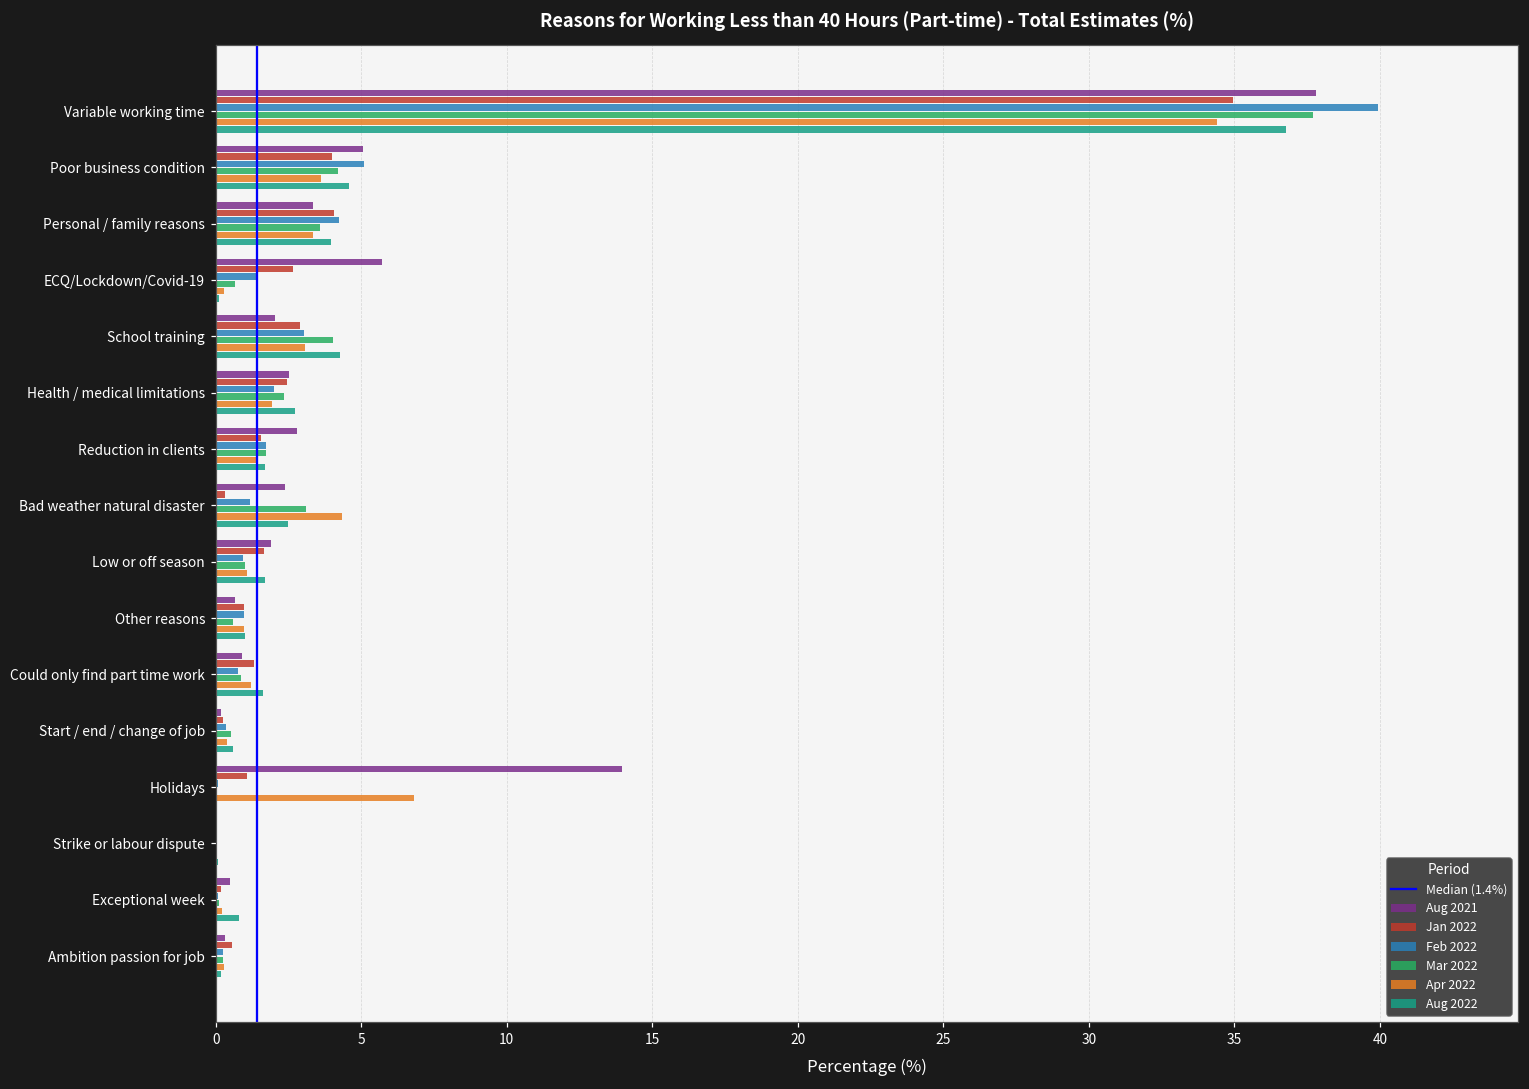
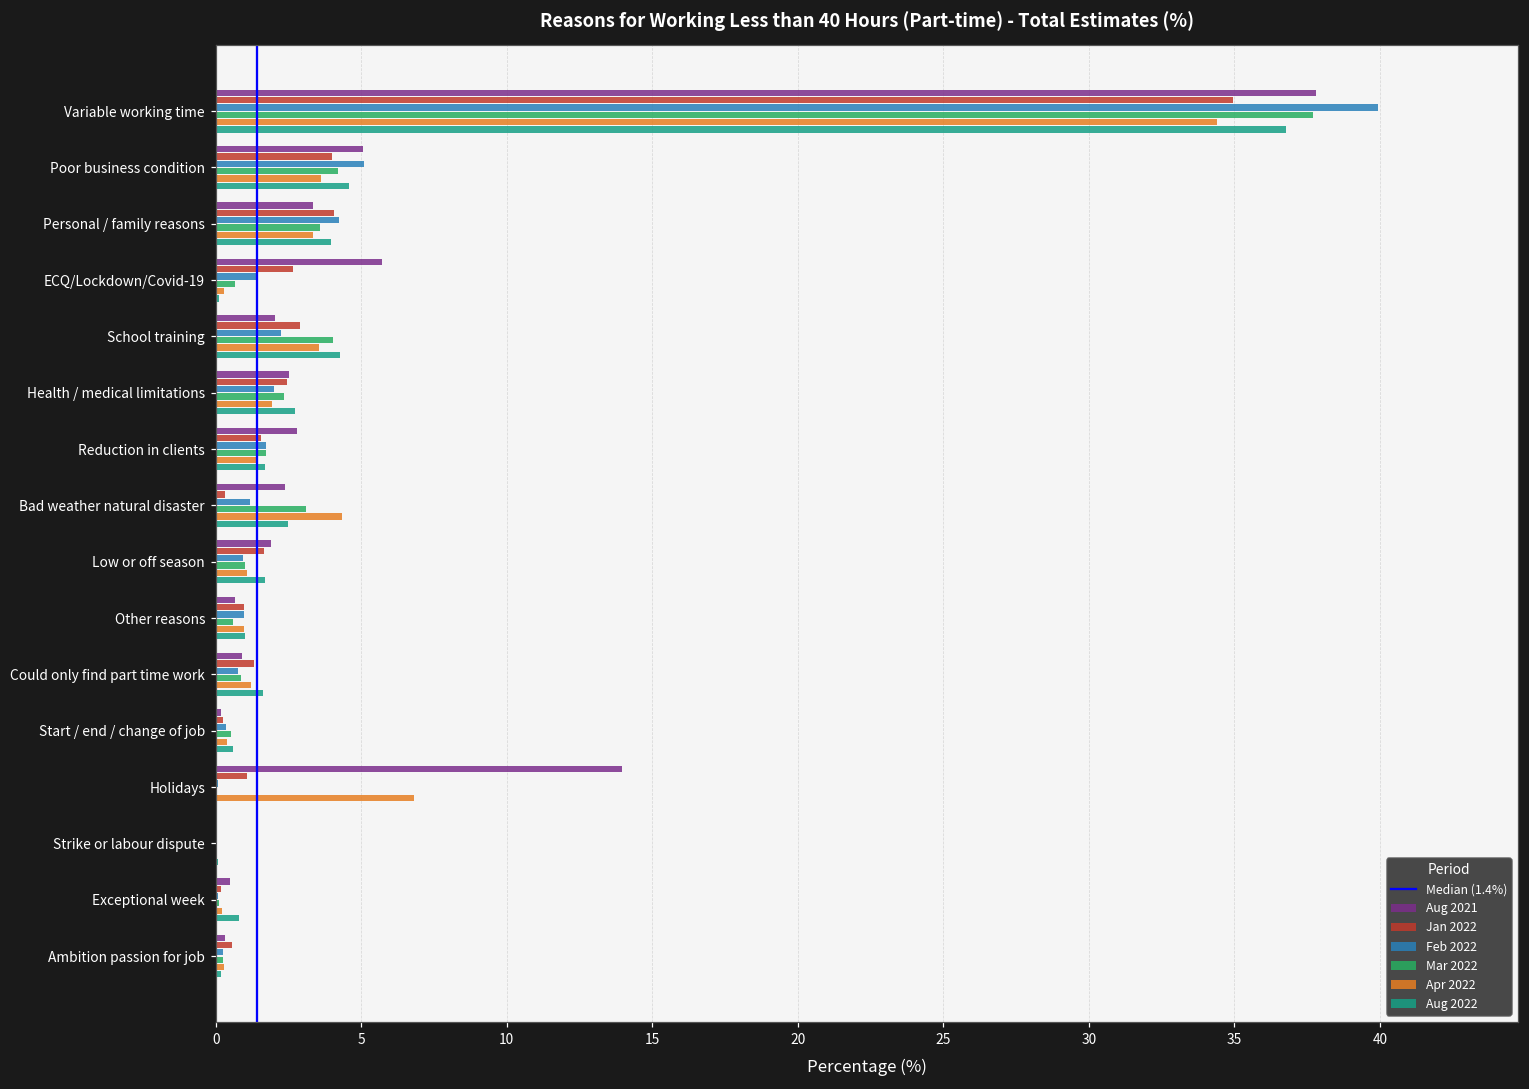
  {
    "Aug 2021": {
      "Variable working time": 37.8,
      "Poor business condition": 5.1,
      "Personal / family reasons": 3.4,
      "ECQ/Lockdown/Covid-19": 5.7,
      "School training": 2.1,
      "Health / medical limitations": 2.5,
      "Reduction in clients": 2.8,
      "Bad weather natural disaster": 2.4,
      "Low or off season": 1.9,
      "Other reasons": 0.7,
      "Could only find part time work": 0.9,
      "Start / end / change of job": 0.2,
      "Holidays": 14.0,
      "Exceptional week": 0.5,
      "Ambition passion for job": 0.3
    },
    "Jan 2022": {
      "Variable working time": 34.9,
      "Poor business condition": 4.0,
      "Personal / family reasons": 4.1,
      "ECQ/Lockdown/Covid-19": 2.7,
      "School training": 2.9,
      "Health / medical limitations": 2.4,
      "Reduction in clients": 1.5,
      "Bad weather natural disaster": 0.3,
      "Low or off season": 1.6,
      "Other reasons": 1.0,
      "Could only find part time work": 1.3,
      "Start / end / change of job": 0.3,
      "Holidays": 1.1,
      "Exceptional week": 0.2,
      "Ambition passion for job": 0.5
    },
    "Feb 2022": {
      "Variable working time": 40.0,
      "Poor business condition": 5.1,
      "Personal / family reasons": 4.2,
      "ECQ/Lockdown/Covid-19": 1.4,
-     "School training": 3.0,
+     "School training": 2.3,
      "Health / medical limitations": 2.0,
      "Reduction in clients": 1.7,
      "Bad weather natural disaster": 1.2,
      "Low or off season": 0.9,
      "Other reasons": 1.0,
      "Could only find part time work": 0.8,
      "Start / end / change of job": 0.3,
      "Ambition passion for job": 0.3
    },
    "Apr 2022": {
      "Variable working time": 34.4,
      "Poor business condition": 3.6,
      "Personal / family reasons": 3.3,
      "ECQ/Lockdown/Covid-19": 0.3,
-     "School training": 3.1,
+     "School training": 3.6,
      "Health / medical limitations": 1.9,
      "Reduction in clients": 1.5,
      "Bad weather natural disaster": 4.3,
      "Low or off season": 1.1,
      "Other reasons": 1.0,
      "Could only find part time work": 1.2,
      "Start / end / change of job": 0.4,
      "Holidays": 6.8,
      "Exceptional week": 0.2,
      "Ambition passion for job": 0.3
    }
  }
